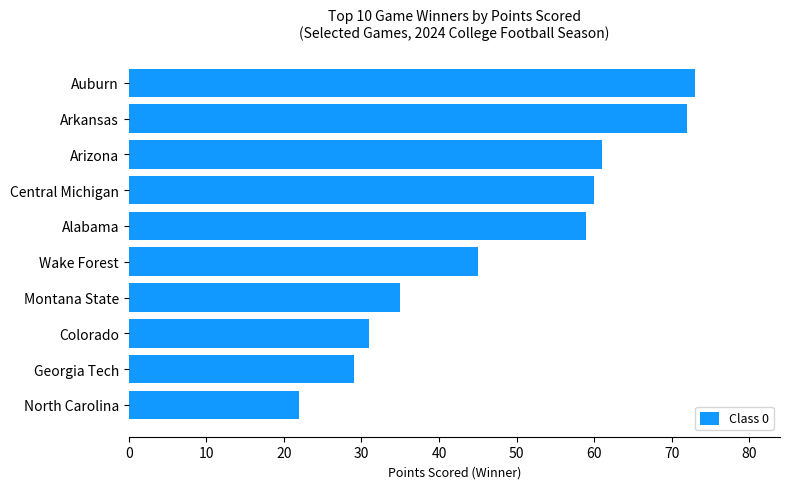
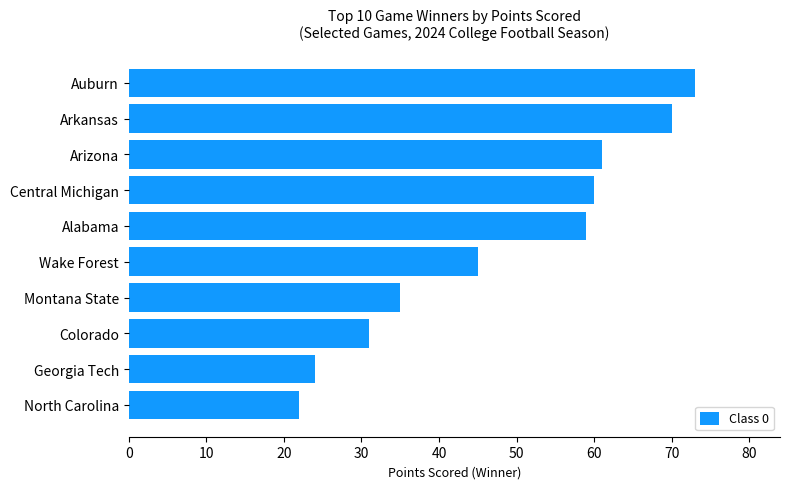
  {
    "Auburn": 73,
-   "Arkansas": 72,
+   "Arkansas": 70,
    "Arizona": 61,
    "Central Michigan": 60,
    "Alabama": 59,
    "Wake Forest": 45,
    "Montana State": 35,
    "Colorado": 31,
-   "Georgia Tech": 29,
+   "Georgia Tech": 24,
    "North Carolina": 22
  }
